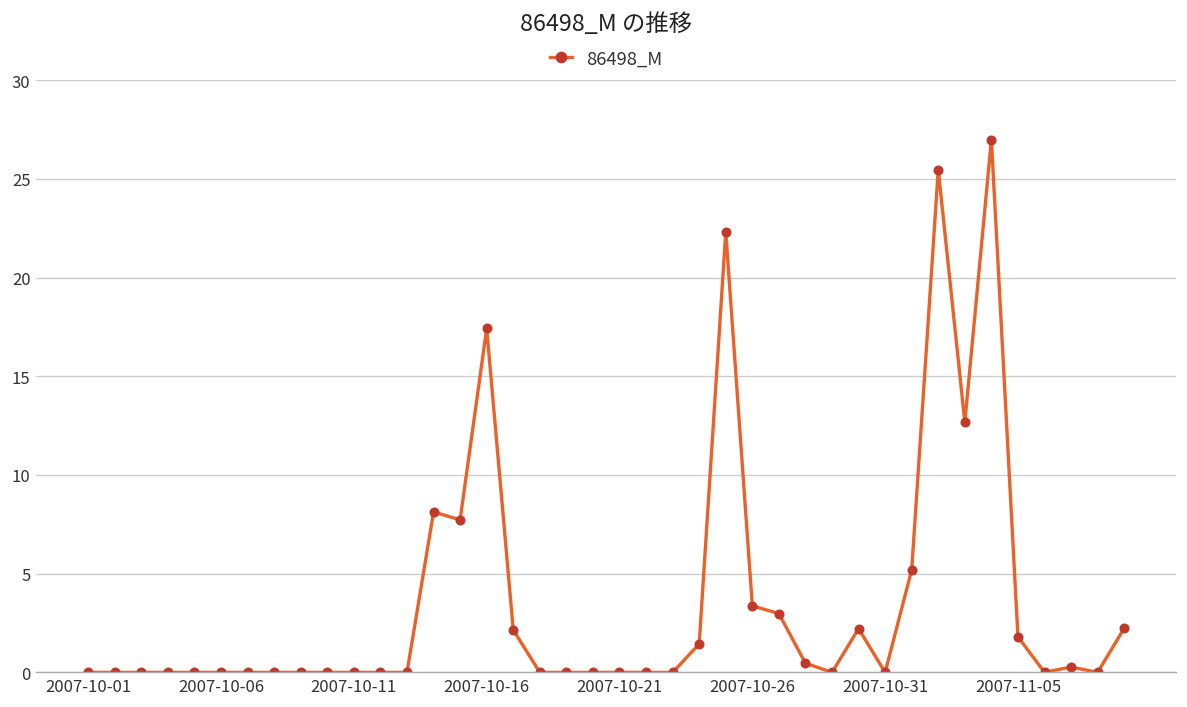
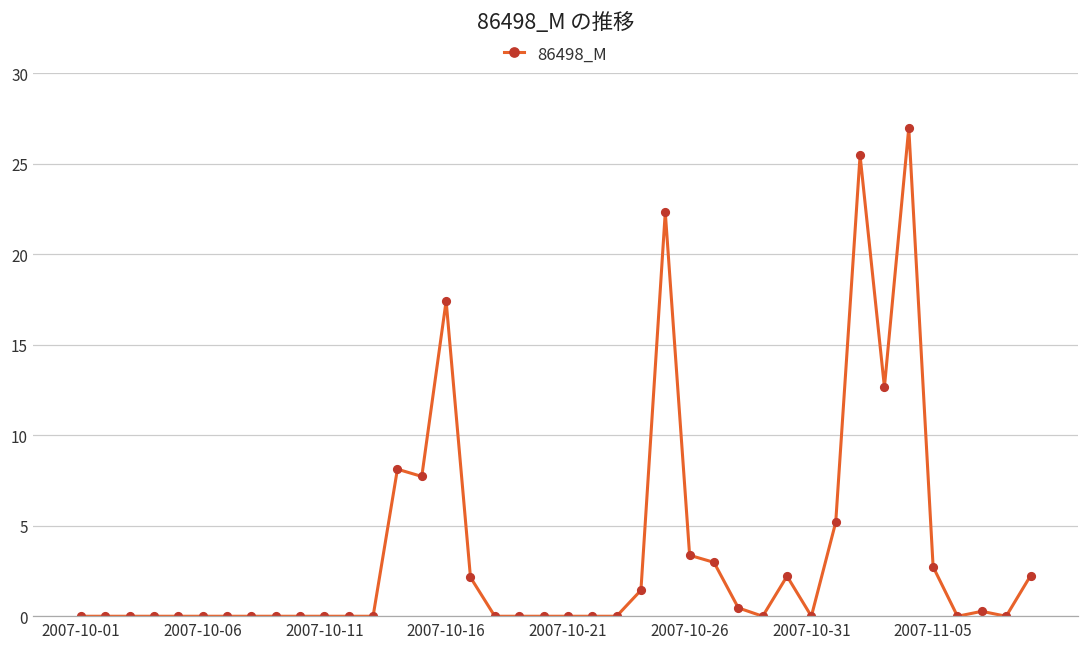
  {
    "2007-10-01": 0.0,
    "2007-10-06": 0.0,
    "2007-10-11": 0.0,
    "2007-10-16": 17.4,
    "2007-10-21": 0.0,
    "2007-10-26": 3.4,
    "2007-10-31": 0.0,
-   "2007-11-05": 1.8
+   "2007-11-05": 2.7
  }
